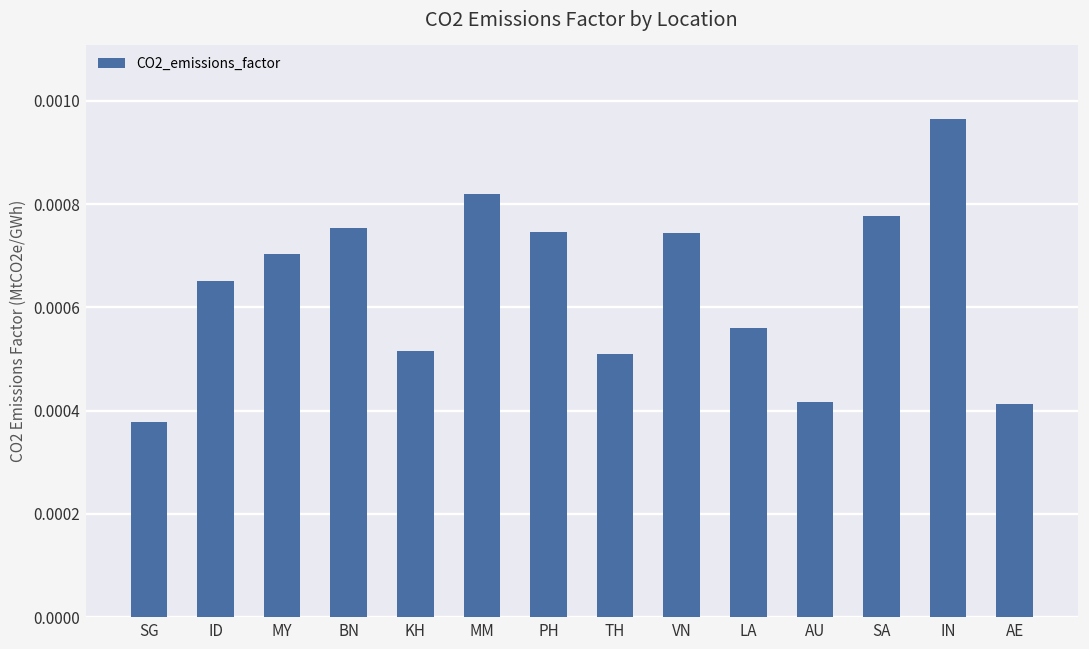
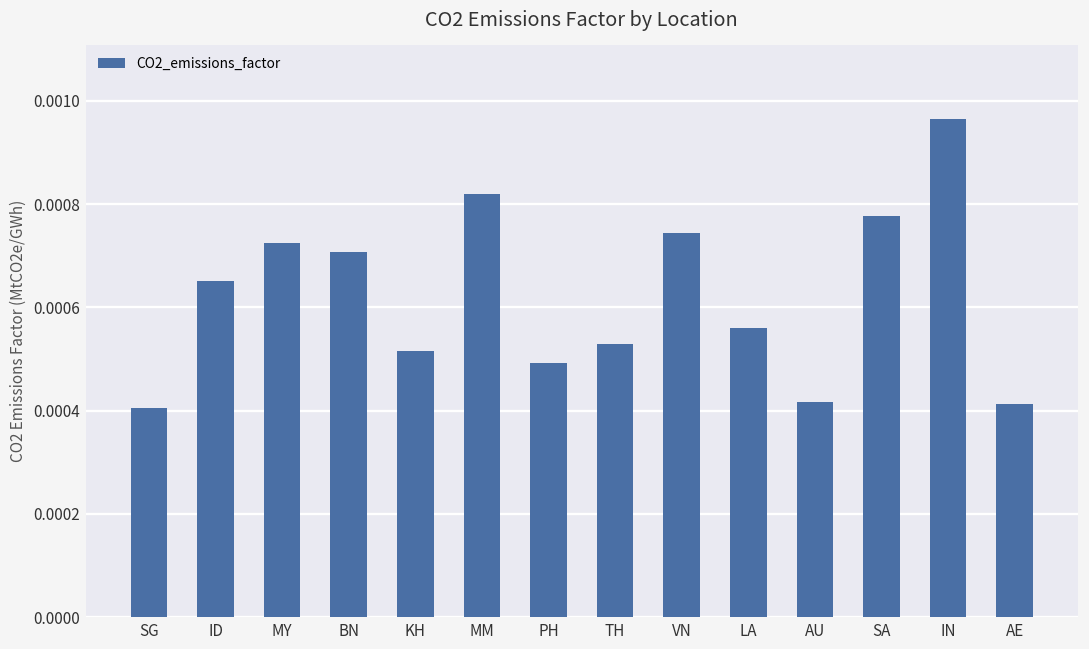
  {
-   "SG": 0.00038,
+   "SG": 0.00041,
    "ID": 0.00065,
-   "MY": 0.00070,
-   "BN": 0.00075,
+   "MY": 0.00073,
+   "BN": 0.00071,
    "KH": 0.00052,
    "MM": 0.00082,
-   "PH": 0.00075,
-   "TH": 0.00051,
+   "PH": 0.00049,
+   "TH": 0.00053,
    "VN": 0.00074,
    "LA": 0.00056,
    "AU": 0.00042,
    "SA": 0.00078,
    "IN": 0.00096,
    "AE": 0.00041
  }
